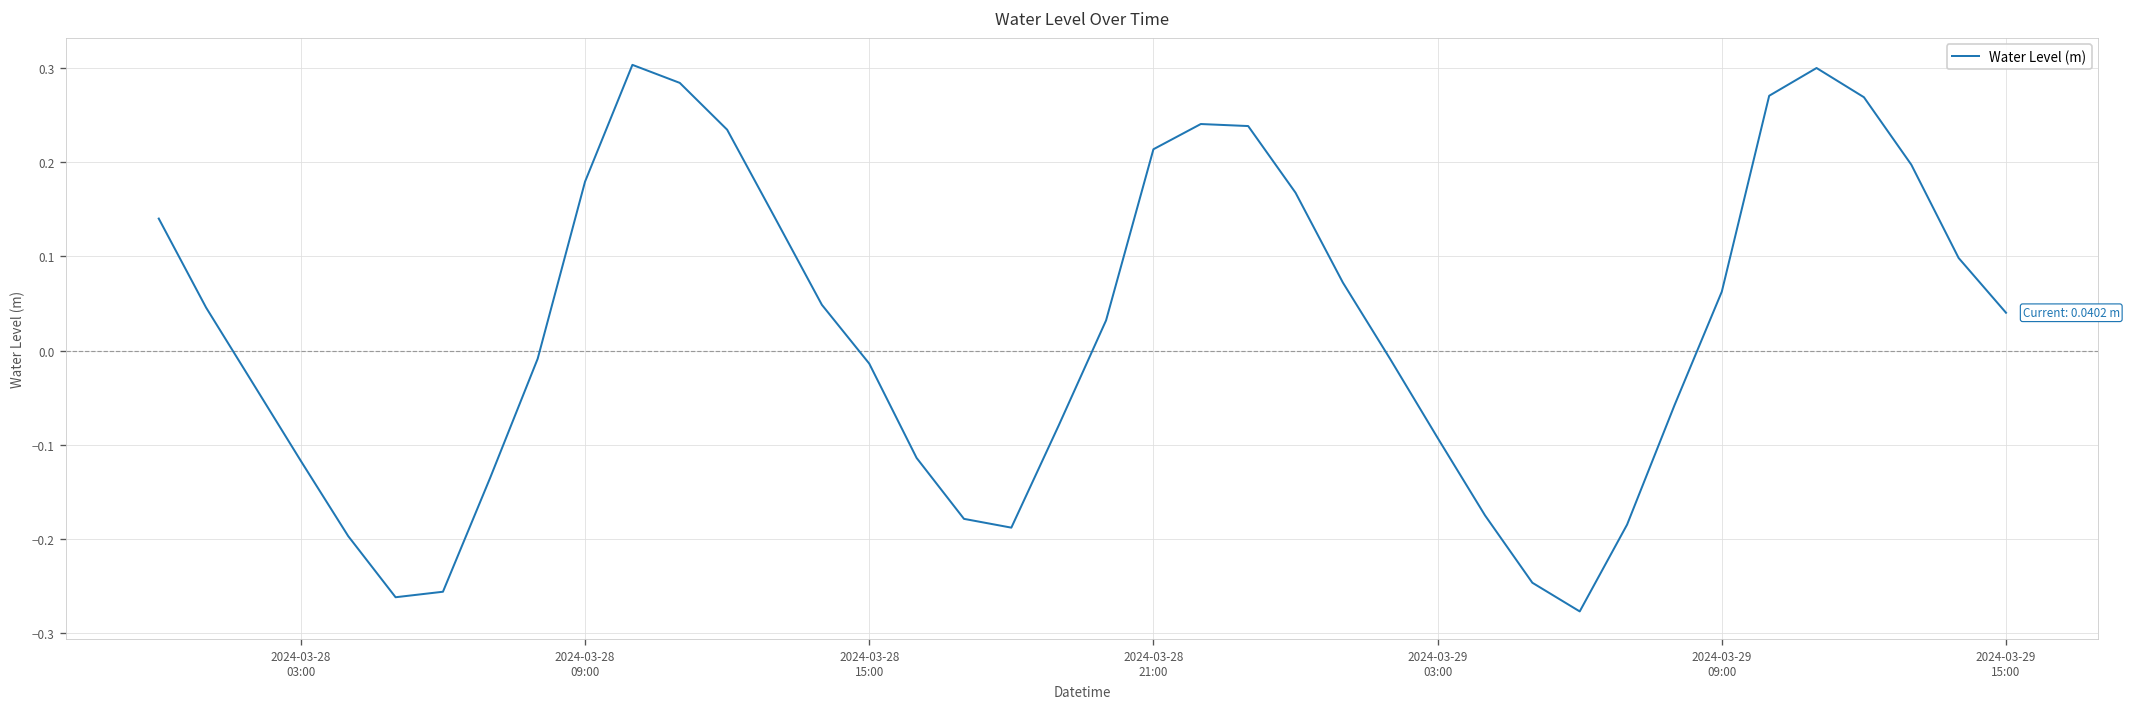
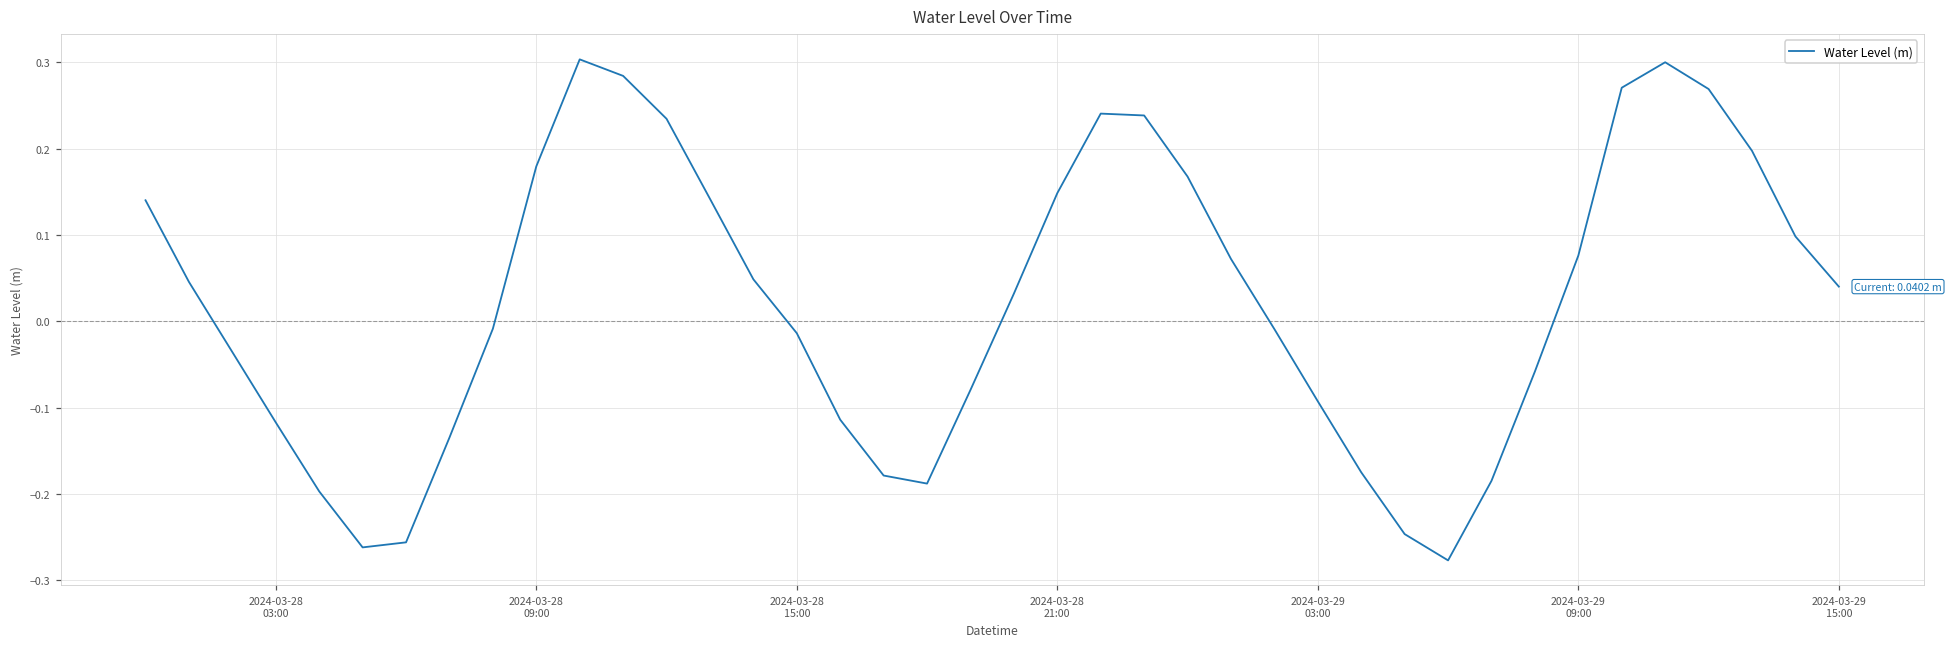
  {
    "2024-03-28 03:00": -0.12,
    "2024-03-28 09:00": 0.18,
    "2024-03-28 15:00": -0.01,
-   "2024-03-28 21:00": 0.21,
+   "2024-03-28 21:00": 0.15,
    "2024-03-29 03:00": -0.09,
-   "2024-03-29 09:00": 0.06
+   "2024-03-29 09:00": 0.08
  }
